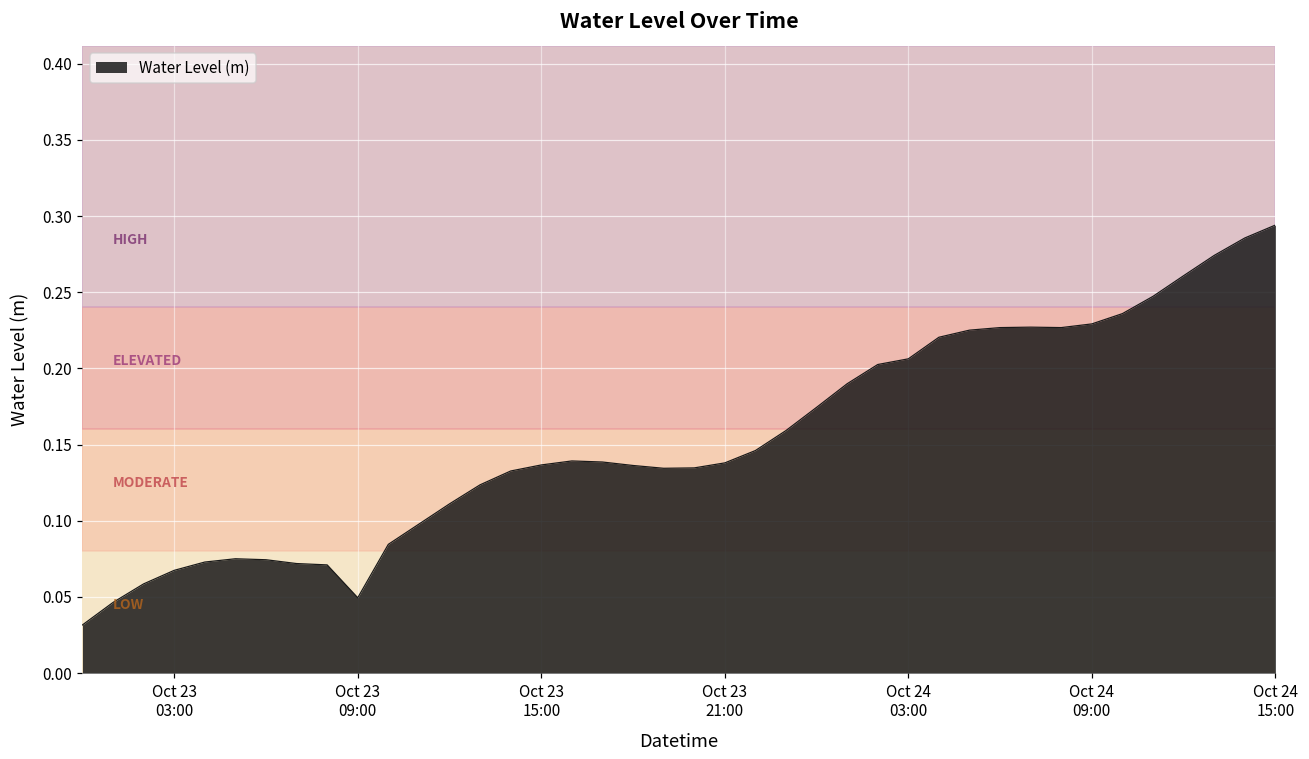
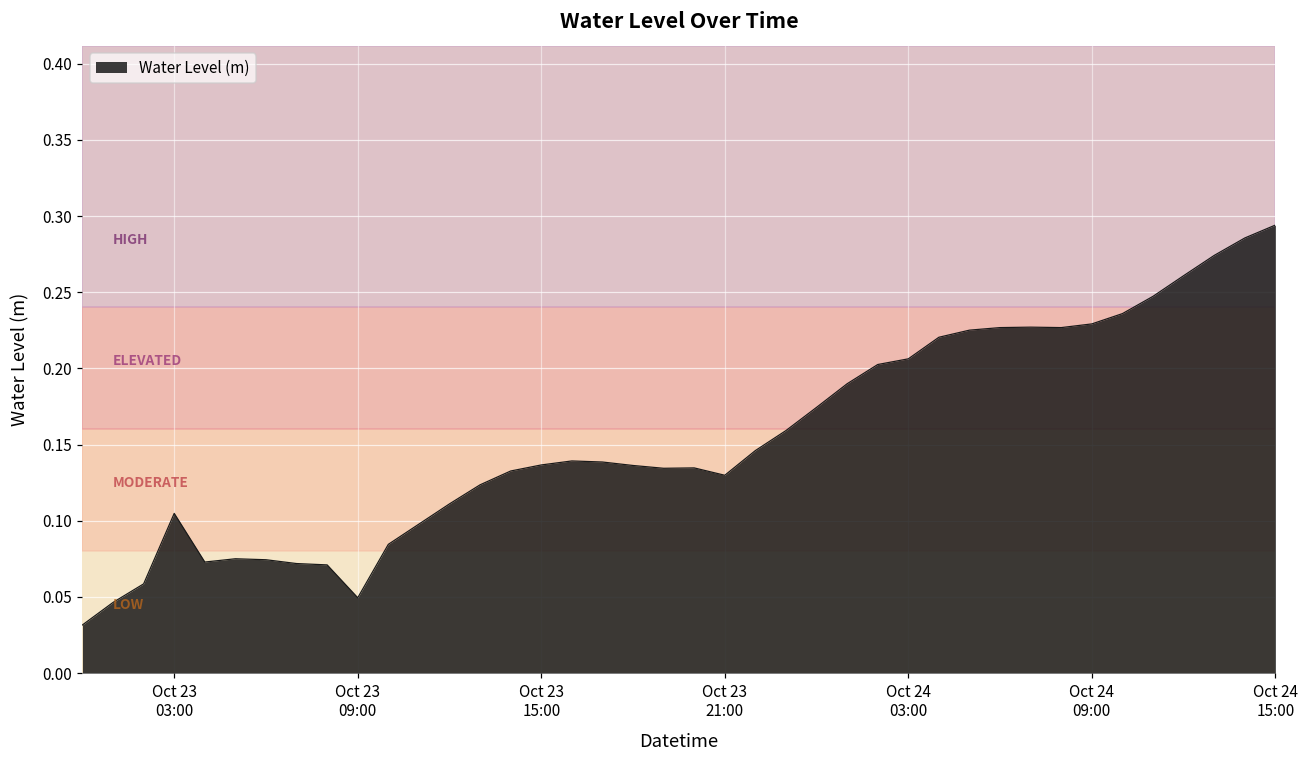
  {
-   "Oct 23 03:00": 0.067,
+   "Oct 23 03:00": 0.105,
    "Oct 23 09:00": 0.050,
    "Oct 23 15:00": 0.137,
-   "Oct 23 21:00": 0.138,
+   "Oct 23 21:00": 0.130,
    "Oct 24 03:00": 0.206,
    "Oct 24 09:00": 0.229,
    "Oct 24 15:00": 0.294
  }
